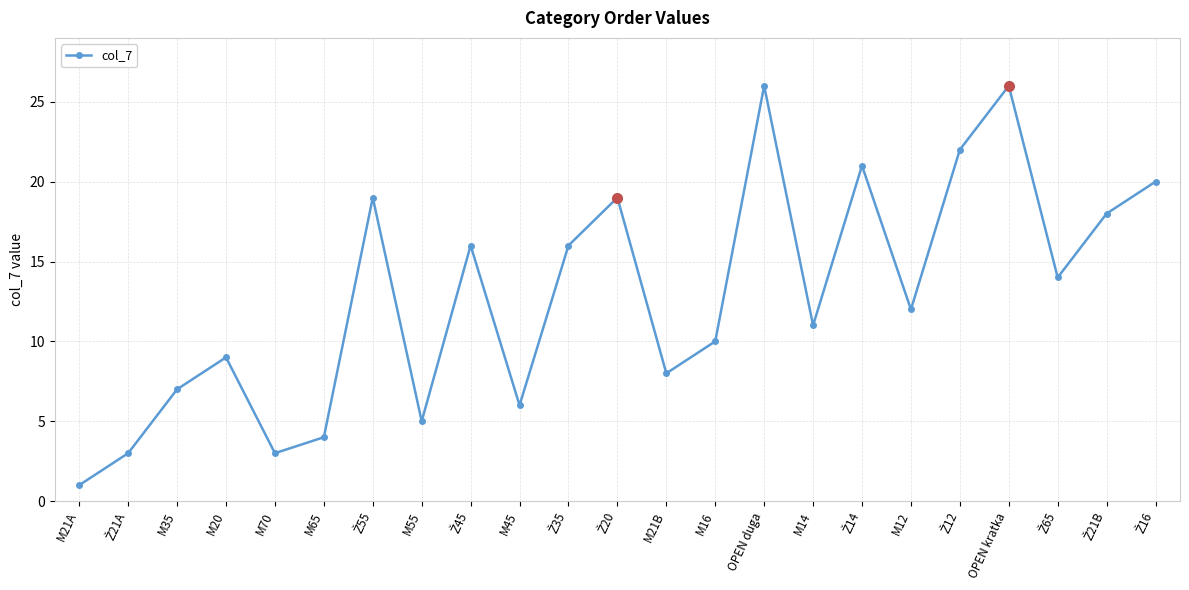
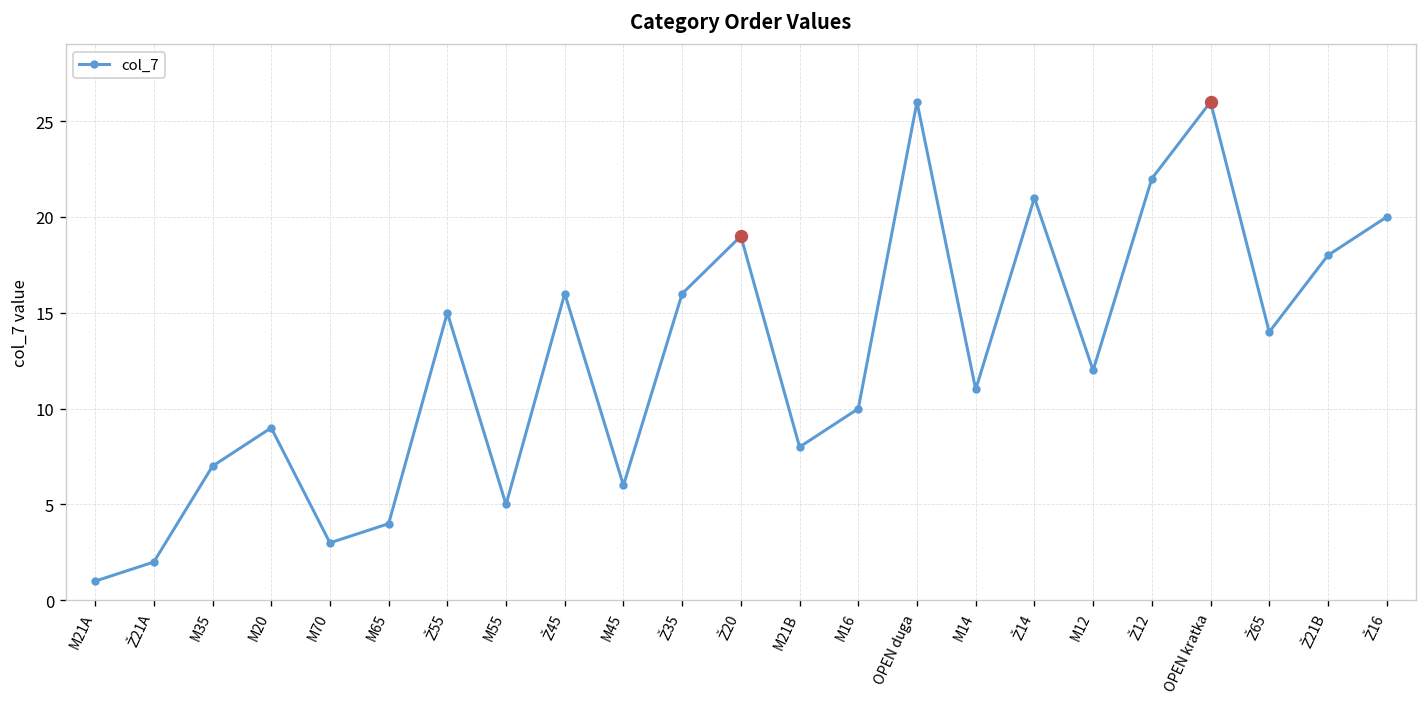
  {
    "col_7": {
      "M21A": 1,
-     "Ž21A": 3,
+     "Ž21A": 2,
      "M35": 7,
      "M20": 9,
      "M70": 3,
      "M65": 4,
-     "Ž55": 19,
+     "Ž55": 15,
      "M55": 5,
      "Ž45": 16,
      "M45": 6,
      "Ž35": 16,
      "M21B": 8,
      "M16": 10,
      "OPEN duga": 26,
      "M14": 11,
      "Ž14": 21,
      "M12": 12,
      "Ž12": 22,
      "Ž65": 14,
      "Ž21B": 18,
      "Ž16": 20
    }
  }
